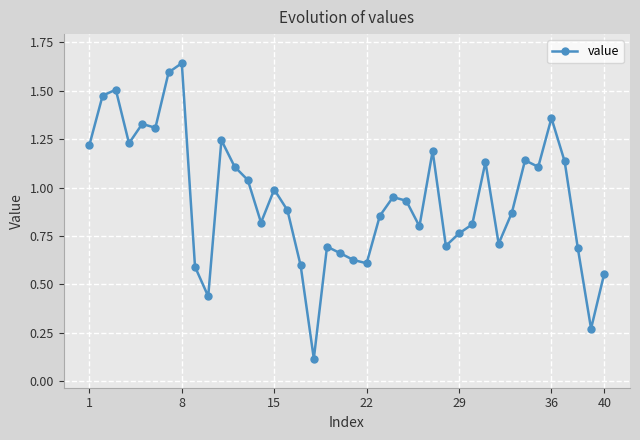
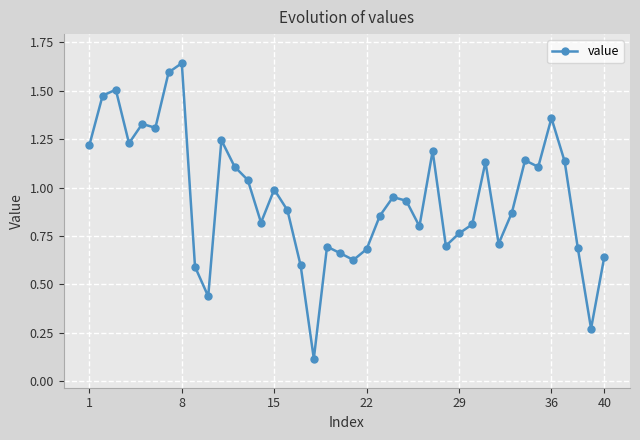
  {
    "1": 1.22,
    "8": 1.64,
    "15": 0.99,
-   "22": 0.61,
+   "22": 0.68,
    "29": 0.76,
    "36": 1.36,
-   "40": 0.56
+   "40": 0.64
  }
